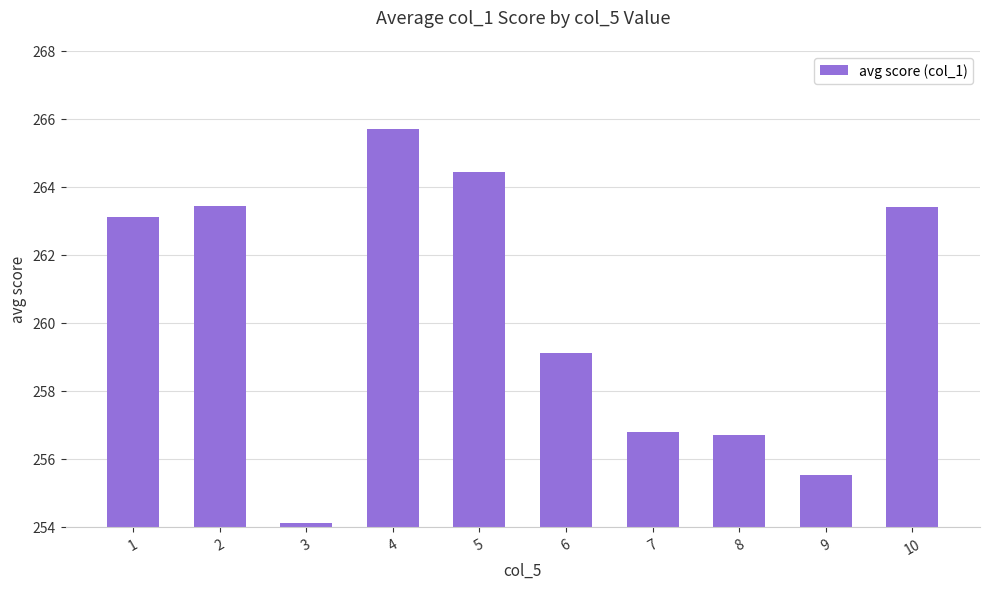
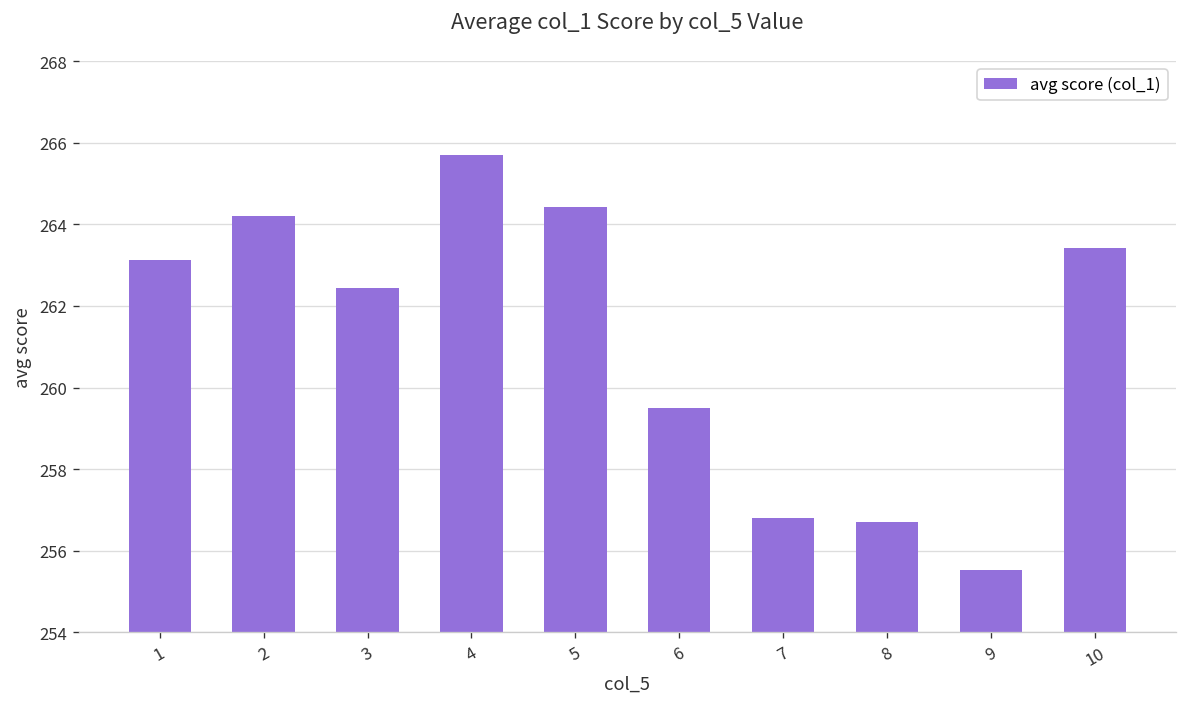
  {
    "1": 263.1,
-   "2": 263.5,
-   "3": 254.1,
+   "2": 264.2,
+   "3": 262.4,
    "4": 265.7,
    "5": 264.4,
-   "6": 259.1,
+   "6": 259.5,
    "7": 256.8,
    "8": 256.7,
    "9": 255.5,
    "10": 263.4
  }
